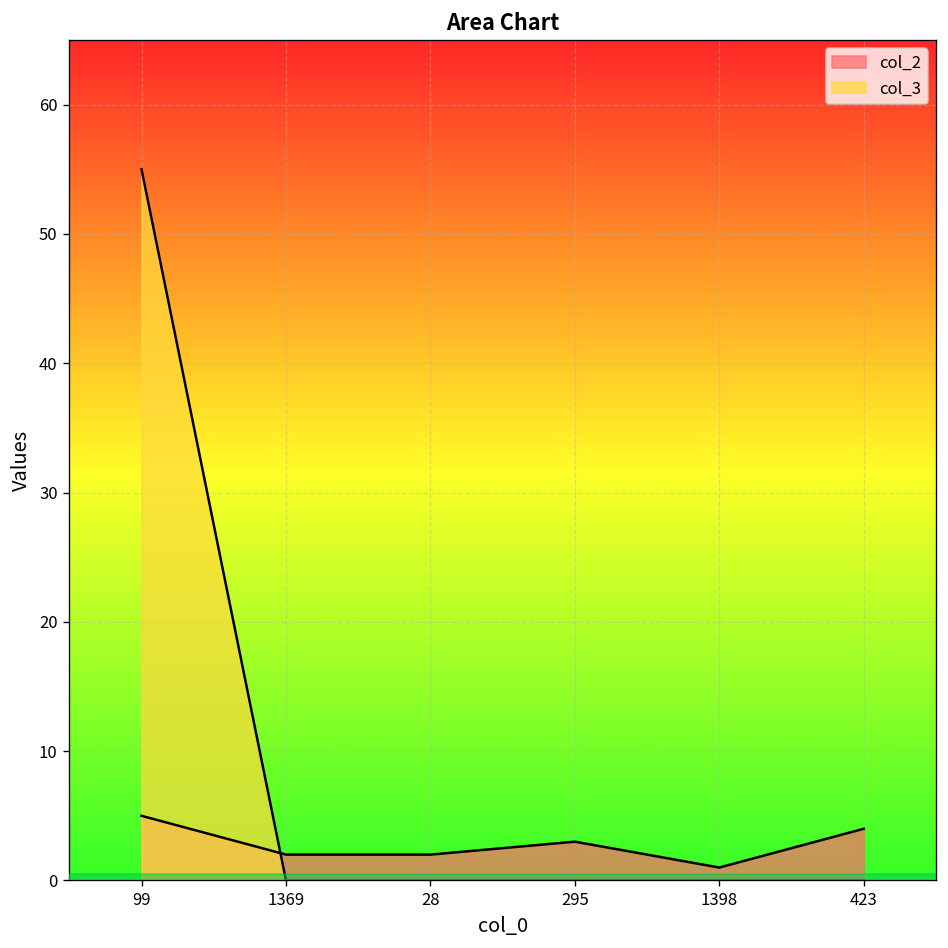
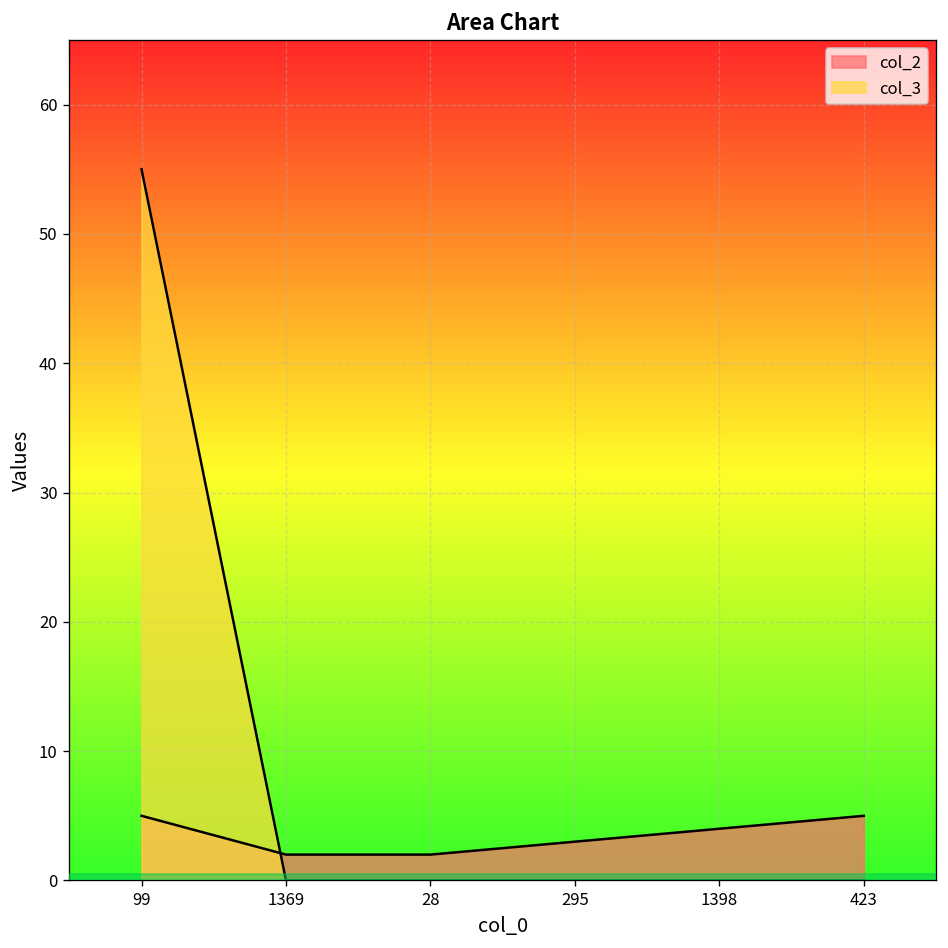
  {
    "col_2": {
      "99": 5,
      "1369": 2,
      "28": 2,
      "295": 3,
-     "1398": 1,
-     "423": 4
+     "1398": 4,
+     "423": 5
    },
    "col_3": {
      "99": 55
    }
  }
